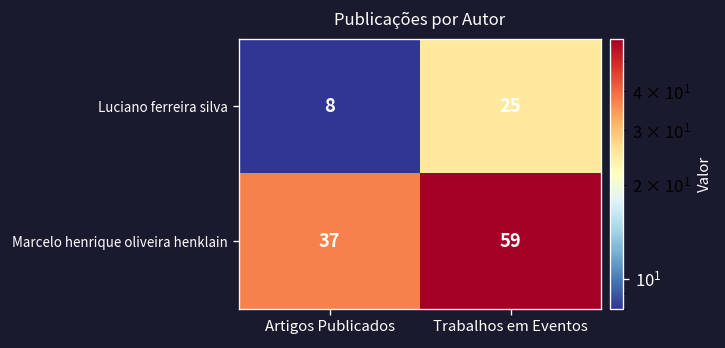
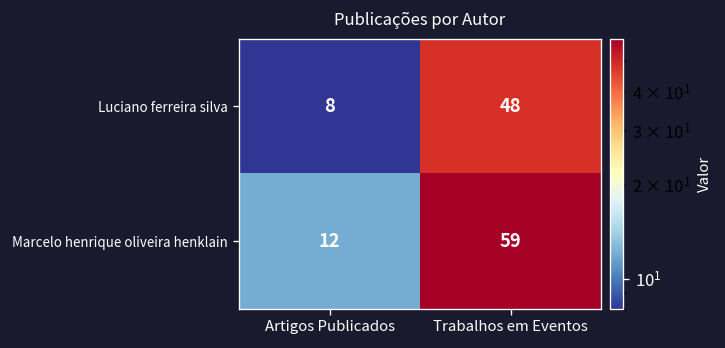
  {
    "Luciano ferreira silva": {
      "Artigos Publicados": 8,
-     "Trabalhos em Eventos": 25
+     "Trabalhos em Eventos": 48
    },
    "Marcelo henrique oliveira henklain": {
-     "Artigos Publicados": 37,
+     "Artigos Publicados": 12,
      "Trabalhos em Eventos": 59
    }
  }
